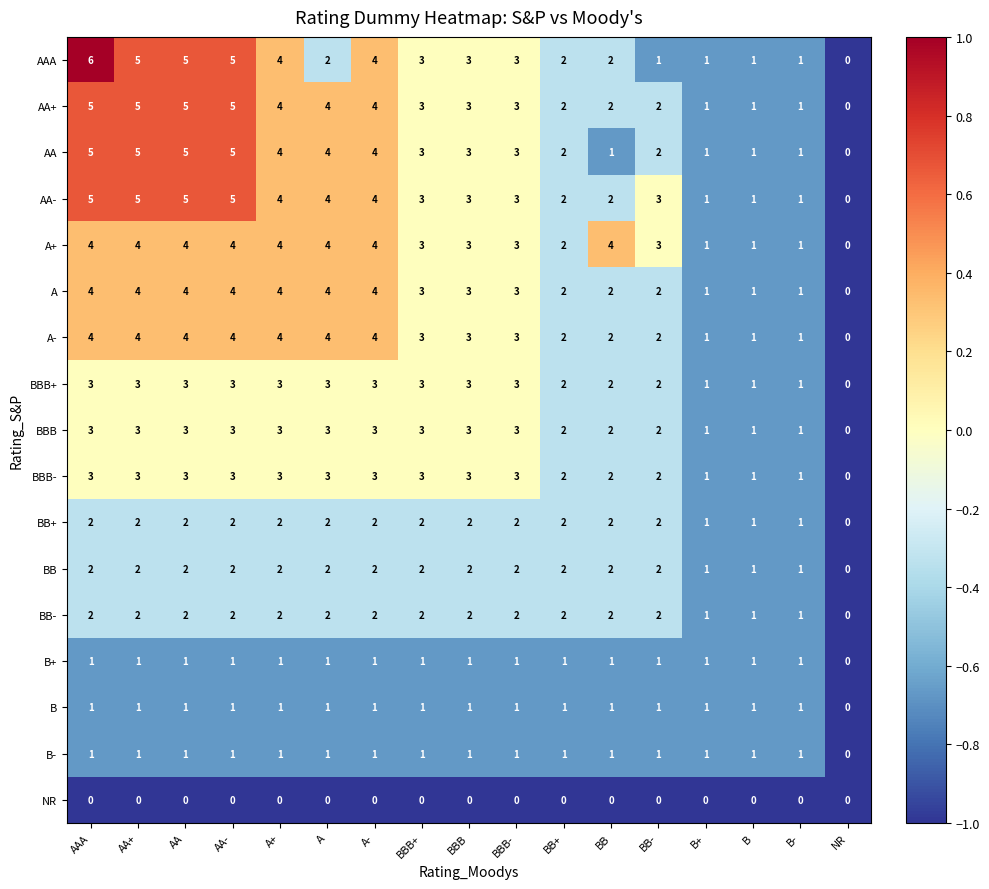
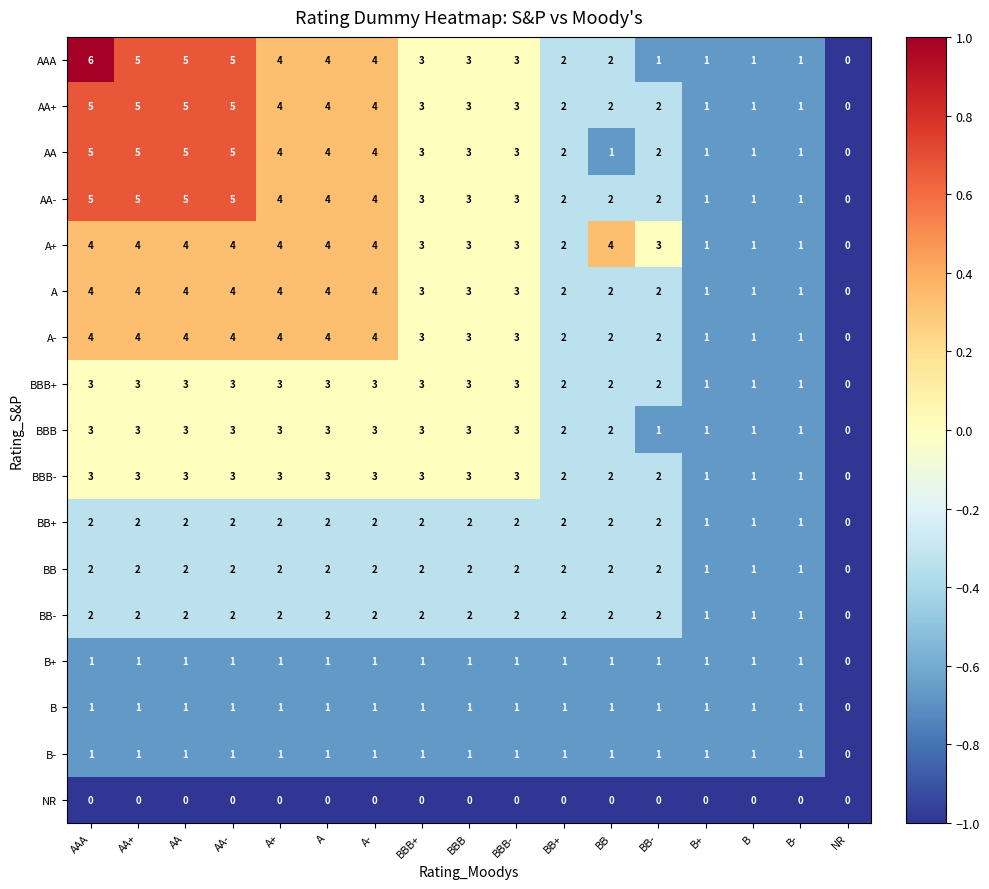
  {
    "AAA": {
      "AAA": 6,
      "AA+": 5,
      "AA": 5,
      "AA-": 5,
      "A+": 4,
-     "A": 2,
+     "A": 4,
      "A-": 4,
      "BBB+": 3,
      "BBB": 3,
      "BBB-": 3,
      "BB+": 2,
      "BB": 2,
      "BB-": 1,
      "B+": 1,
      "B": 1,
      "B-": 1,
      "NR": 0
    },
    "AA-": {
      "AAA": 5,
      "AA+": 5,
      "AA": 5,
      "AA-": 5,
      "A+": 4,
      "A": 4,
      "A-": 4,
      "BBB+": 3,
      "BBB": 3,
      "BBB-": 3,
      "BB+": 2,
      "BB": 2,
-     "BB-": 3,
+     "BB-": 2,
      "B+": 1,
      "B": 1,
      "B-": 1,
      "NR": 0
    },
    "BBB": {
      "AAA": 3,
      "AA+": 3,
      "AA": 3,
      "AA-": 3,
      "A+": 3,
      "A": 3,
      "A-": 3,
      "BBB+": 3,
      "BBB": 3,
      "BBB-": 3,
      "BB+": 2,
      "BB": 2,
-     "BB-": 2,
+     "BB-": 1,
      "B+": 1,
      "B": 1,
      "B-": 1,
      "NR": 0
    }
  }
